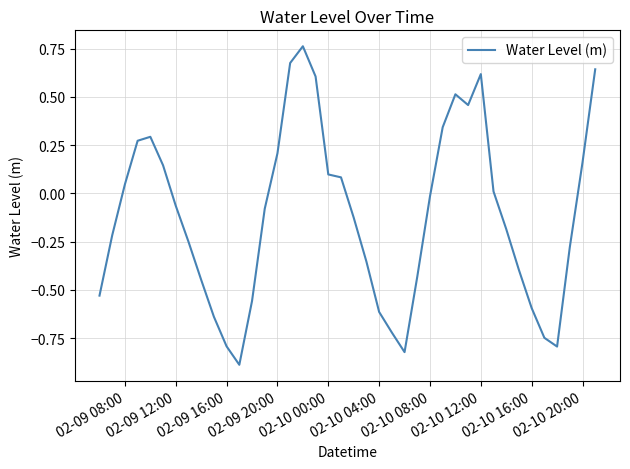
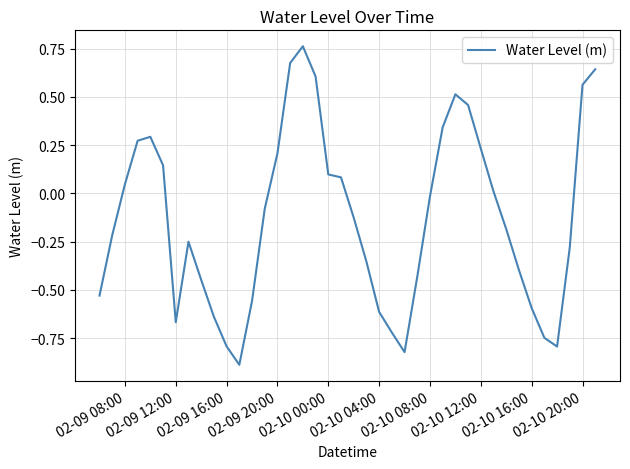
  {
    "02-09 08:00": 0.05,
-   "02-09 12:00": -0.06,
+   "02-09 12:00": -0.67,
    "02-09 16:00": -0.79,
    "02-09 20:00": 0.21,
    "02-10 00:00": 0.10,
    "02-10 04:00": -0.61,
    "02-10 08:00": -0.02,
-   "02-10 12:00": 0.62,
+   "02-10 12:00": 0.23,
    "02-10 16:00": -0.59,
-   "02-10 20:00": 0.16
+   "02-10 20:00": 0.56
  }
